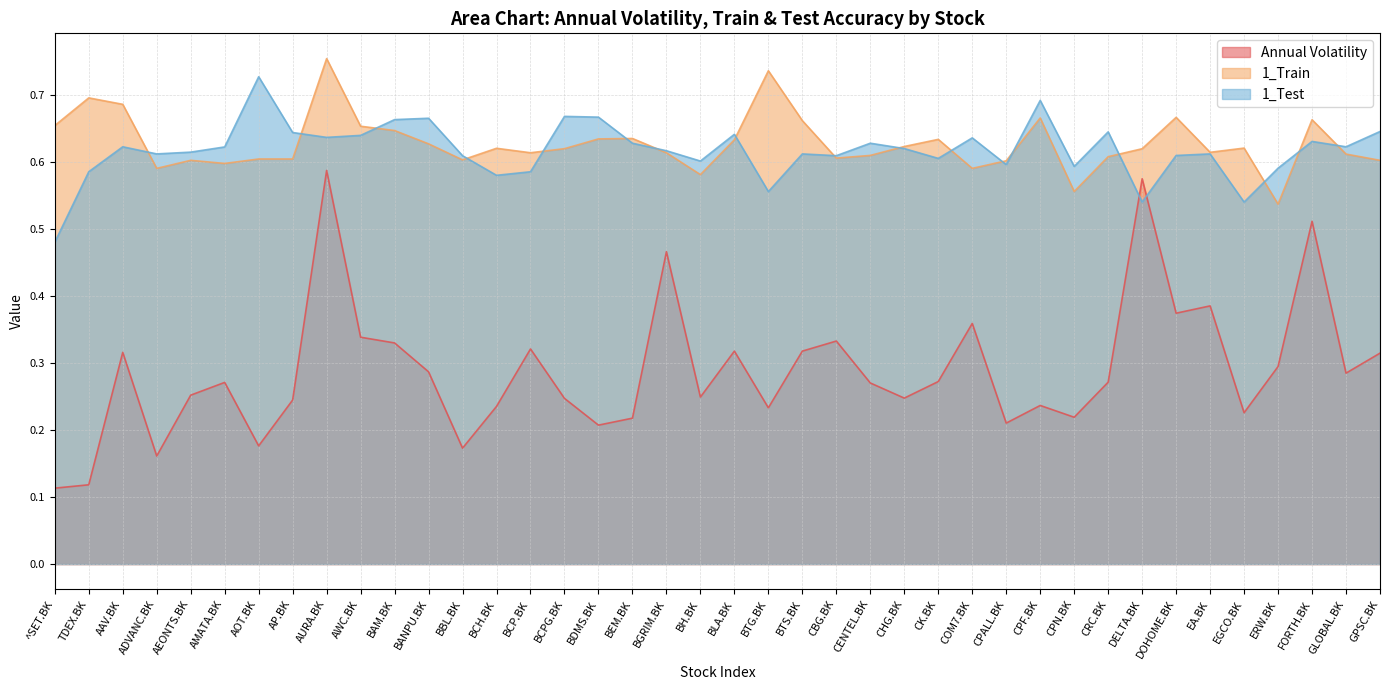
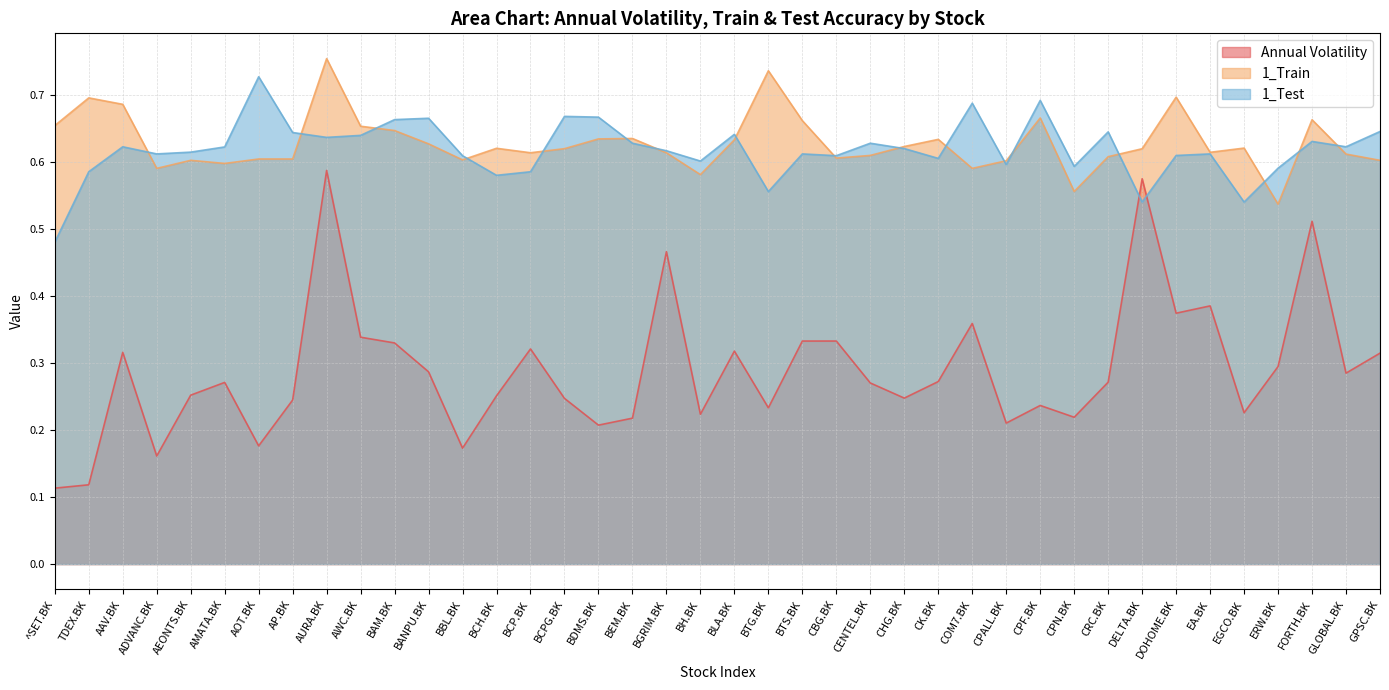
  {
    "Annual Volatility": {
      "^SET.BK": 0.11,
      "TDEX.BK": 0.12,
      "AAV.BK": 0.32,
      "ADVANC.BK": 0.16,
      "AEONTS.BK": 0.25,
      "AMATA.BK": 0.27,
      "AOT.BK": 0.18,
      "AP.BK": 0.24,
      "AURA.BK": 0.59,
      "AWC.BK": 0.34,
      "BAM.BK": 0.33,
      "BANPU.BK": 0.29,
      "BBL.BK": 0.17,
-     "BCH.BK": 0.24,
+     "BCH.BK": 0.25,
      "BCP.BK": 0.32,
      "BCPG.BK": 0.25,
      "BDMS.BK": 0.21,
      "BEM.BK": 0.22,
      "BGRIM.BK": 0.47,
-     "BH.BK": 0.25,
+     "BH.BK": 0.22,
      "BLA.BK": 0.32,
      "BTG.BK": 0.23,
-     "BTS.BK": 0.32,
+     "BTS.BK": 0.33,
      "CBG.BK": 0.33,
      "CENTEL.BK": 0.27,
      "CHG.BK": 0.25,
      "CK.BK": 0.27,
      "COM7.BK": 0.36,
      "CPALL.BK": 0.21,
      "CPF.BK": 0.24,
      "CPN.BK": 0.22,
      "CRC.BK": 0.27,
      "DELTA.BK": 0.57,
      "DOHOME.BK": 0.37,
      "EA.BK": 0.39,
      "EGCO.BK": 0.23,
      "ERW.BK": 0.29,
      "FORTH.BK": 0.51,
      "GLOBAL.BK": 0.28,
      "GPSC.BK": 0.31
    },
    "1_Train": {
      "^SET.BK": 0.65,
      "TDEX.BK": 0.70,
      "AAV.BK": 0.69,
      "ADVANC.BK": 0.59,
      "AEONTS.BK": 0.60,
      "AMATA.BK": 0.60,
      "AOT.BK": 0.60,
      "AP.BK": 0.60,
      "AURA.BK": 0.75,
      "AWC.BK": 0.65,
      "BAM.BK": 0.65,
      "BANPU.BK": 0.63,
      "BBL.BK": 0.60,
      "BCH.BK": 0.62,
      "BCP.BK": 0.61,
      "BCPG.BK": 0.62,
      "BDMS.BK": 0.63,
      "BEM.BK": 0.63,
      "BH.BK": 0.58,
      "BLA.BK": 0.63,
      "BTG.BK": 0.74,
      "BTS.BK": 0.66,
      "CENTEL.BK": 0.61,
      "CK.BK": 0.63,
      "COM7.BK": 0.59,
      "CPALL.BK": 0.60,
      "CPF.BK": 0.67,
      "CPN.BK": 0.56,
      "CRC.BK": 0.61,
      "DELTA.BK": 0.62,
-     "DOHOME.BK": 0.67,
+     "DOHOME.BK": 0.70,
      "EGCO.BK": 0.62,
      "ERW.BK": 0.54,
      "FORTH.BK": 0.66,
      "GLOBAL.BK": 0.61,
      "GPSC.BK": 0.60
    },
    "1_Test": {
      "^SET.BK": 0.48,
      "TDEX.BK": 0.59,
      "AAV.BK": 0.62,
      "ADVANC.BK": 0.61,
      "AEONTS.BK": 0.61,
      "AMATA.BK": 0.62,
      "AOT.BK": 0.73,
      "AP.BK": 0.64,
      "AURA.BK": 0.64,
      "AWC.BK": 0.64,
      "BAM.BK": 0.66,
      "BANPU.BK": 0.66,
      "BBL.BK": 0.61,
      "BCH.BK": 0.58,
      "BCP.BK": 0.59,
      "BCPG.BK": 0.67,
      "BDMS.BK": 0.67,
      "BEM.BK": 0.63,
      "BH.BK": 0.60,
      "BLA.BK": 0.64,
      "BTG.BK": 0.56,
      "BTS.BK": 0.61,
      "CENTEL.BK": 0.63,
      "CK.BK": 0.61,
-     "COM7.BK": 0.64,
+     "COM7.BK": 0.69,
      "CPALL.BK": 0.60,
      "CPF.BK": 0.69,
      "CPN.BK": 0.59,
      "CRC.BK": 0.64,
      "DELTA.BK": 0.54,
      "DOHOME.BK": 0.61,
      "EGCO.BK": 0.54,
      "ERW.BK": 0.59,
      "FORTH.BK": 0.63,
      "GLOBAL.BK": 0.62,
      "GPSC.BK": 0.65
    }
  }
